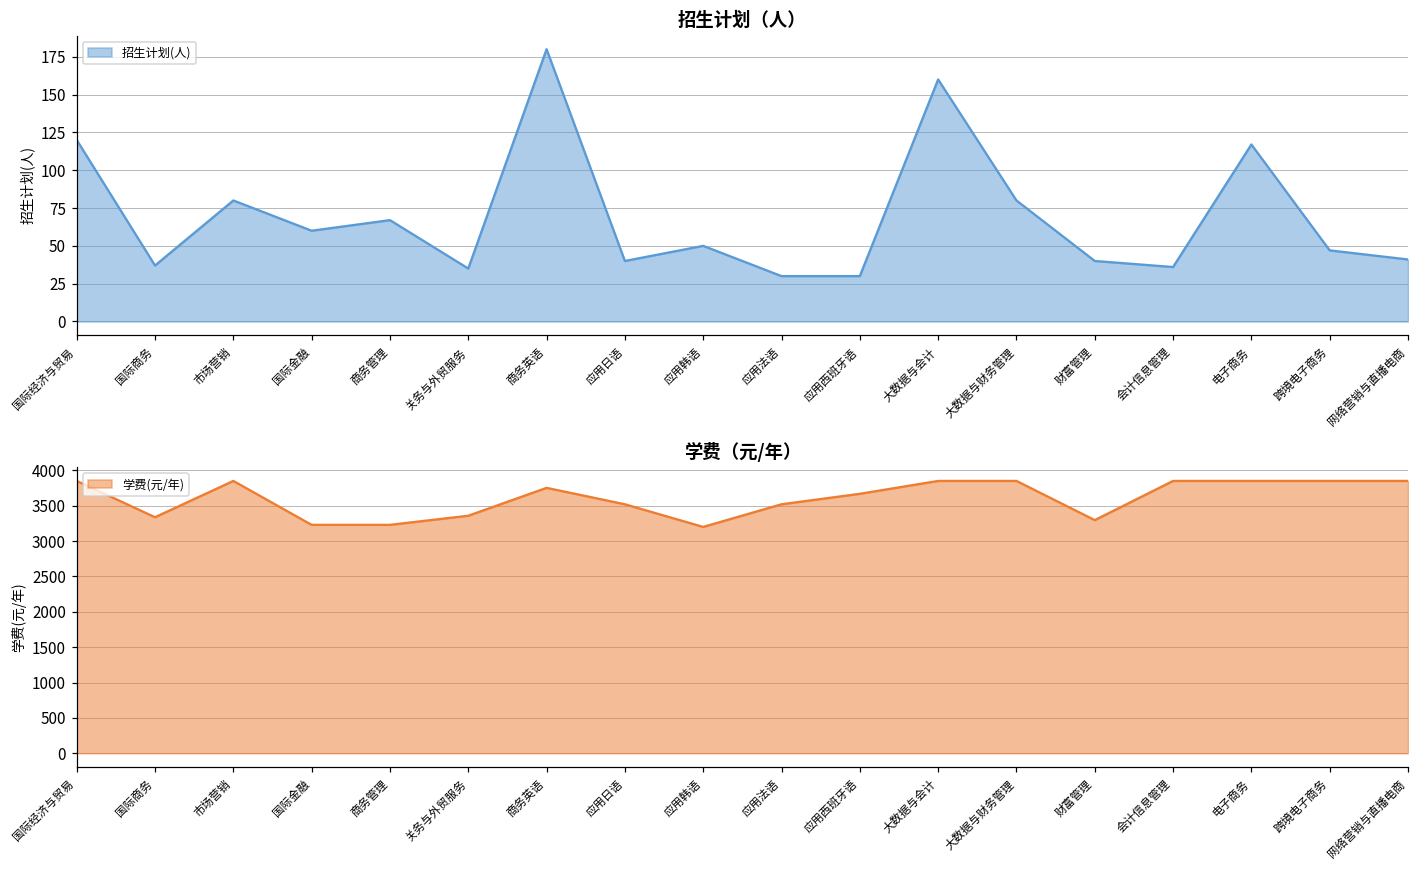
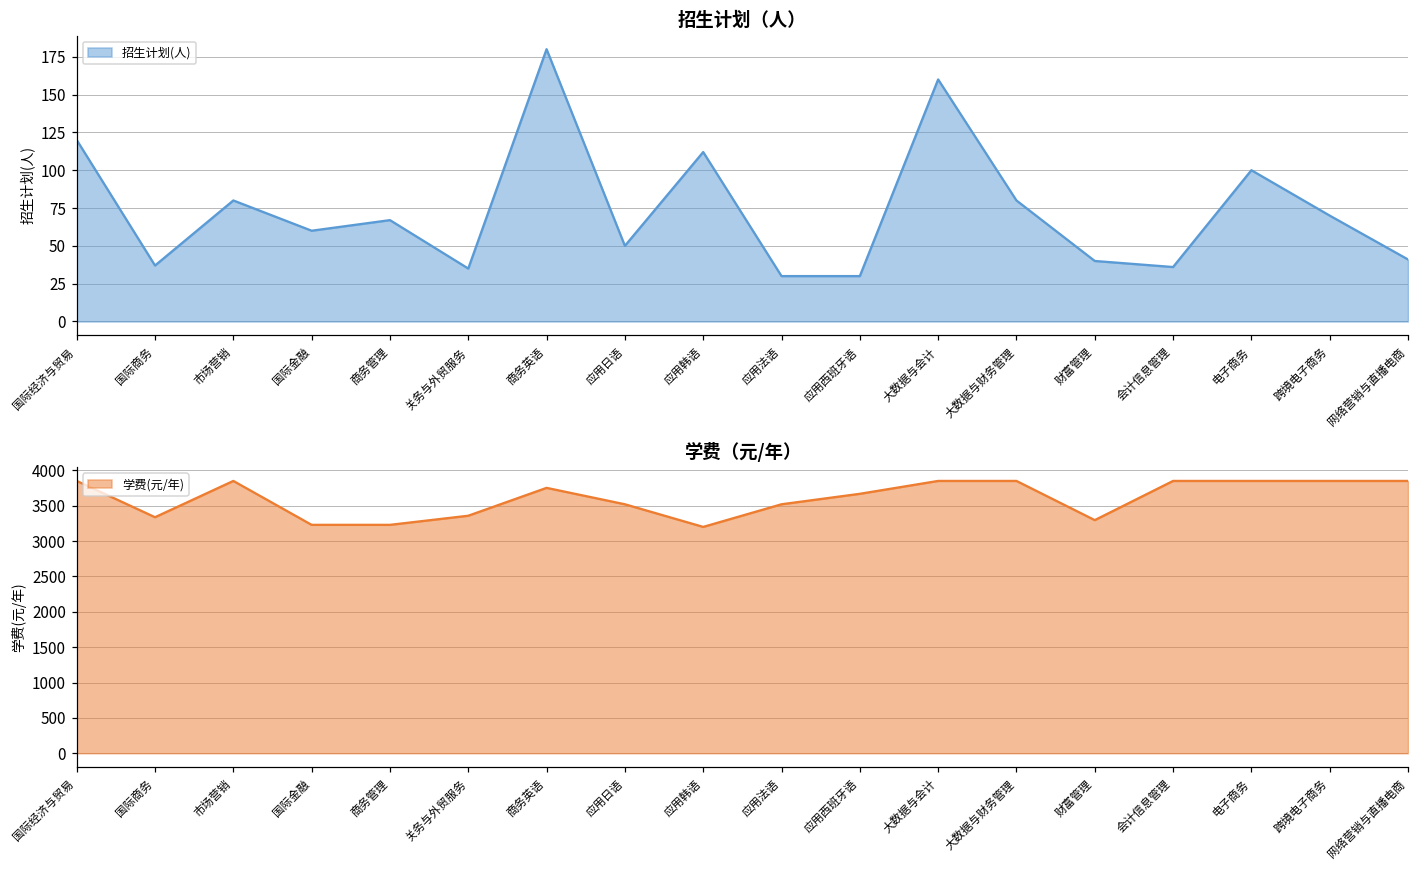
  {
    "招生计划（人）": {
      "国际经济与贸易": 120,
      "国际商务": 37,
      "市场营销": 80,
      "国际金融": 60,
      "商务管理": 67,
      "关务与外贸服务": 35,
      "商务英语": 180,
-     "应用日语": 40,
-     "应用韩语": 50,
+     "应用日语": 50,
+     "应用韩语": 112,
      "应用法语": 30,
      "应用西班牙语": 30,
      "大数据与会计": 160,
      "大数据与财务管理": 80,
      "财富管理": 40,
      "会计信息管理": 36,
-     "电子商务": 117,
-     "跨境电子商务": 47,
+     "电子商务": 100,
+     "跨境电子商务": 70,
      "网络营销与直播电商": 41
    },
    "学费（元/年）": {
      "国际经济与贸易": 3900,
      "国际商务": 3300,
      "市场营销": 3900,
      "国际金融": 3200,
      "商务管理": 3200,
      "关务与外贸服务": 3400,
      "商务英语": 3800,
      "应用日语": 3500,
      "应用韩语": 3200,
      "应用法语": 3500,
      "应用西班牙语": 3700,
      "大数据与会计": 3900,
      "大数据与财务管理": 3900,
      "财富管理": 3300,
      "会计信息管理": 3900,
      "电子商务": 3900,
      "跨境电子商务": 3900,
      "网络营销与直播电商": 3900
    }
  }
